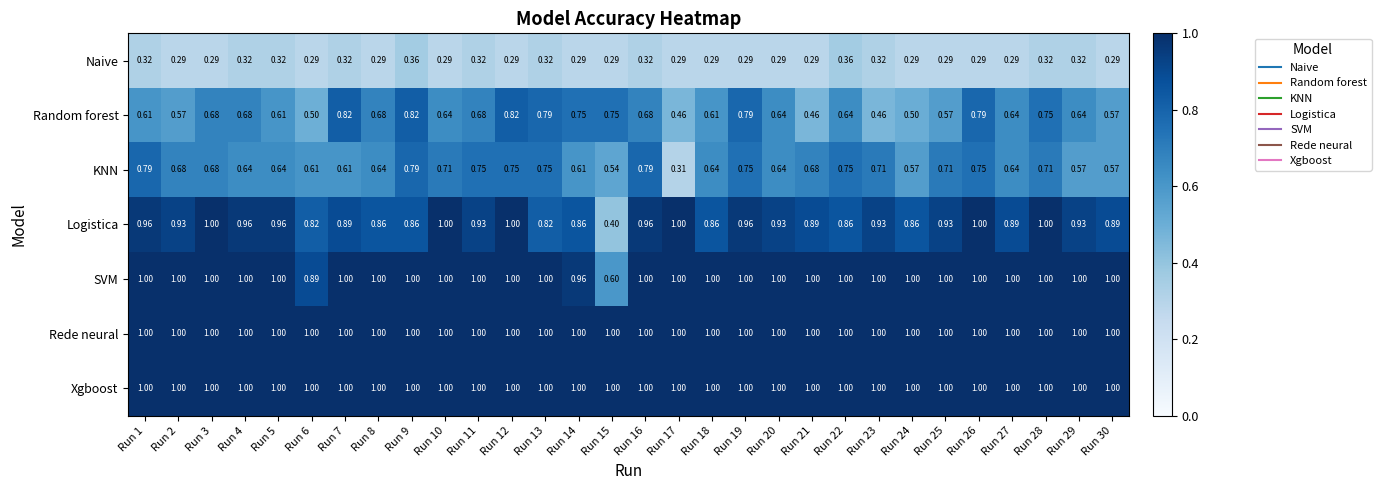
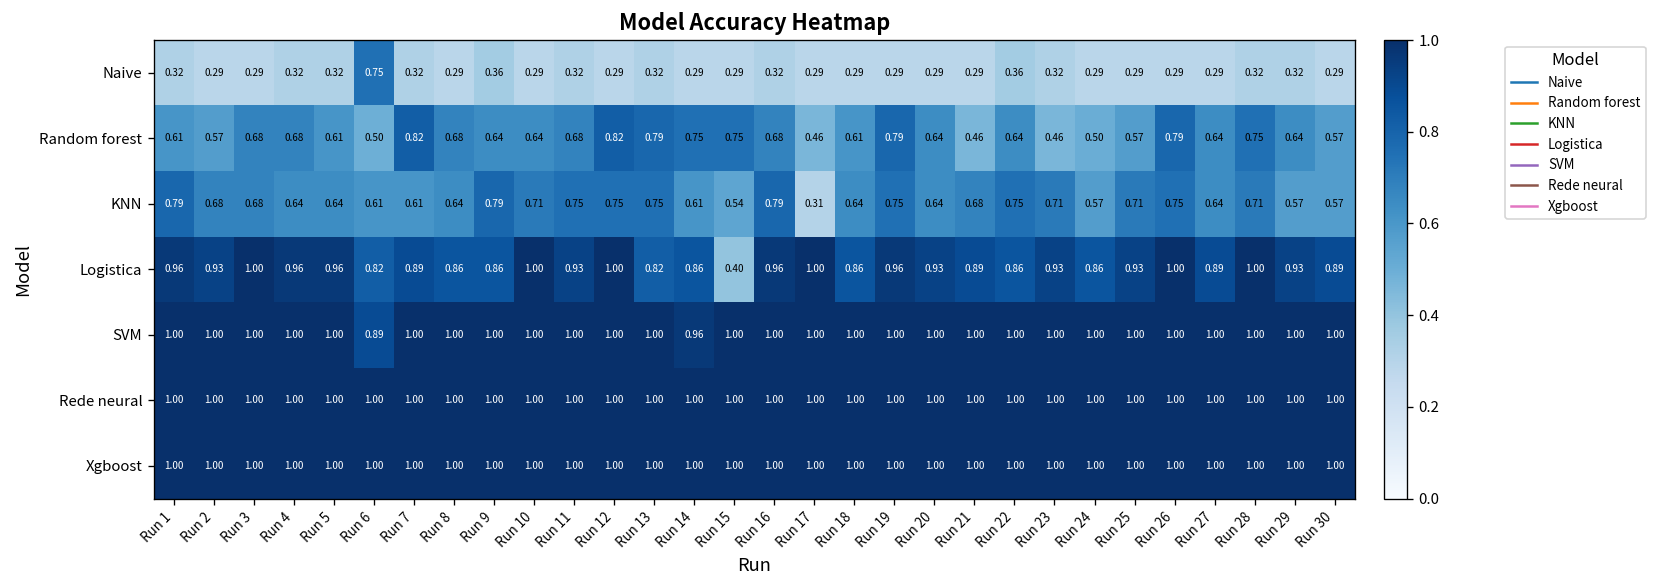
  {
    "Naive": {
      "Run 1": 0.32,
      "Run 2": 0.29,
      "Run 3": 0.29,
      "Run 4": 0.32,
      "Run 5": 0.32,
-     "Run 6": 0.29,
+     "Run 6": 0.75,
      "Run 7": 0.32,
      "Run 8": 0.29,
      "Run 9": 0.36,
      "Run 10": 0.29,
      "Run 11": 0.32,
      "Run 12": 0.29,
      "Run 13": 0.32,
      "Run 14": 0.29,
      "Run 15": 0.29,
      "Run 16": 0.32,
      "Run 17": 0.29,
      "Run 18": 0.29,
      "Run 19": 0.29,
      "Run 20": 0.29,
      "Run 21": 0.29,
      "Run 22": 0.36,
      "Run 23": 0.32,
      "Run 24": 0.29,
      "Run 25": 0.29,
      "Run 26": 0.29,
      "Run 27": 0.29,
      "Run 28": 0.32,
      "Run 29": 0.32,
      "Run 30": 0.29
    },
    "Random forest": {
      "Run 1": 0.61,
      "Run 2": 0.57,
      "Run 3": 0.68,
      "Run 4": 0.68,
      "Run 5": 0.61,
      "Run 6": 0.50,
      "Run 7": 0.82,
      "Run 8": 0.68,
-     "Run 9": 0.82,
+     "Run 9": 0.64,
      "Run 10": 0.64,
      "Run 11": 0.68,
      "Run 12": 0.82,
      "Run 13": 0.79,
      "Run 14": 0.75,
      "Run 15": 0.75,
      "Run 16": 0.68,
      "Run 17": 0.46,
      "Run 18": 0.61,
      "Run 19": 0.79,
      "Run 20": 0.64,
      "Run 21": 0.46,
      "Run 22": 0.64,
      "Run 23": 0.46,
      "Run 24": 0.50,
      "Run 25": 0.57,
      "Run 26": 0.79,
      "Run 27": 0.64,
      "Run 28": 0.75,
      "Run 29": 0.64,
      "Run 30": 0.57
    },
    "SVM": {
      "Run 1": 1.00,
      "Run 2": 1.00,
      "Run 3": 1.00,
      "Run 4": 1.00,
      "Run 5": 1.00,
      "Run 6": 0.89,
      "Run 7": 1.00,
      "Run 8": 1.00,
      "Run 9": 1.00,
      "Run 10": 1.00,
      "Run 11": 1.00,
      "Run 12": 1.00,
      "Run 13": 1.00,
      "Run 14": 0.96,
-     "Run 15": 0.60,
+     "Run 15": 1.00,
      "Run 16": 1.00,
      "Run 17": 1.00,
      "Run 18": 1.00,
      "Run 19": 1.00,
      "Run 20": 1.00,
      "Run 21": 1.00,
      "Run 22": 1.00,
      "Run 23": 1.00,
      "Run 24": 1.00,
      "Run 25": 1.00,
      "Run 26": 1.00,
      "Run 27": 1.00,
      "Run 28": 1.00,
      "Run 29": 1.00,
      "Run 30": 1.00
    }
  }
